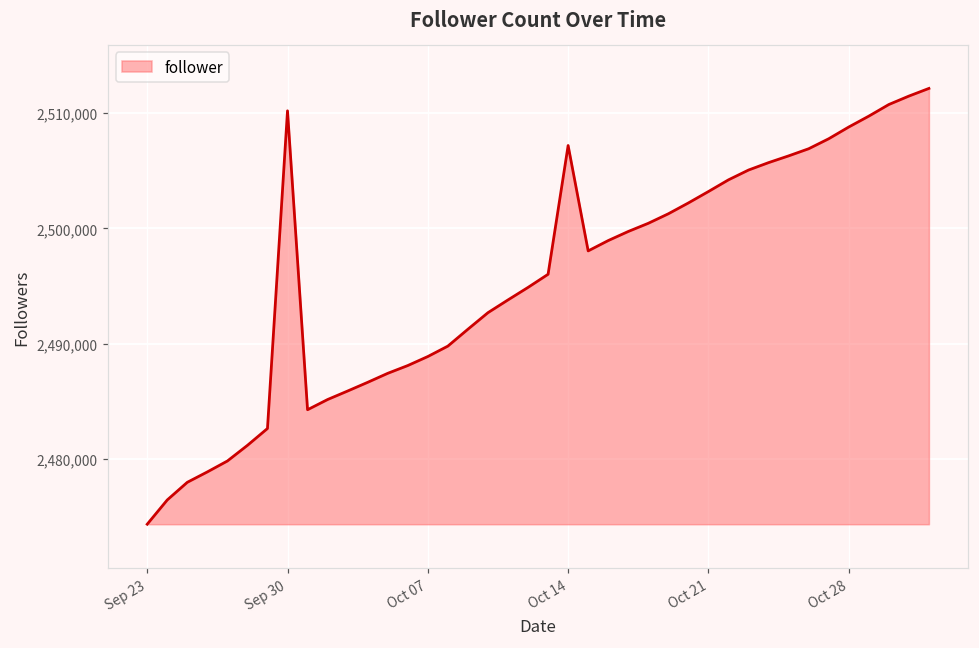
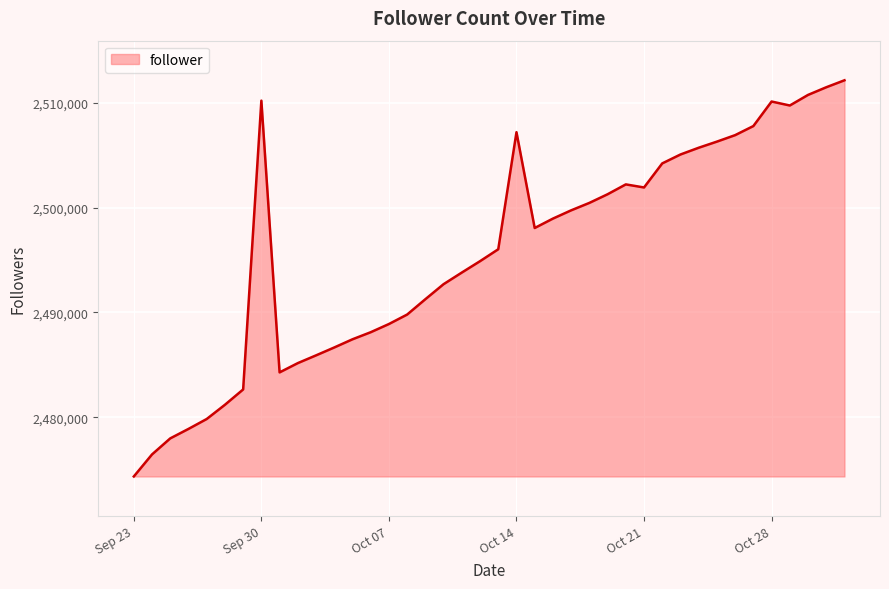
  {
    "Sep 23": "2,474,400",
    "Sep 30": "2,510,200",
    "Oct 07": "2,488,900",
    "Oct 14": "2,507,200",
-   "Oct 21": "2,503,200",
-   "Oct 28": "2,508,800"
+   "Oct 21": "2,501,900",
+   "Oct 28": "2,510,100"
  }
